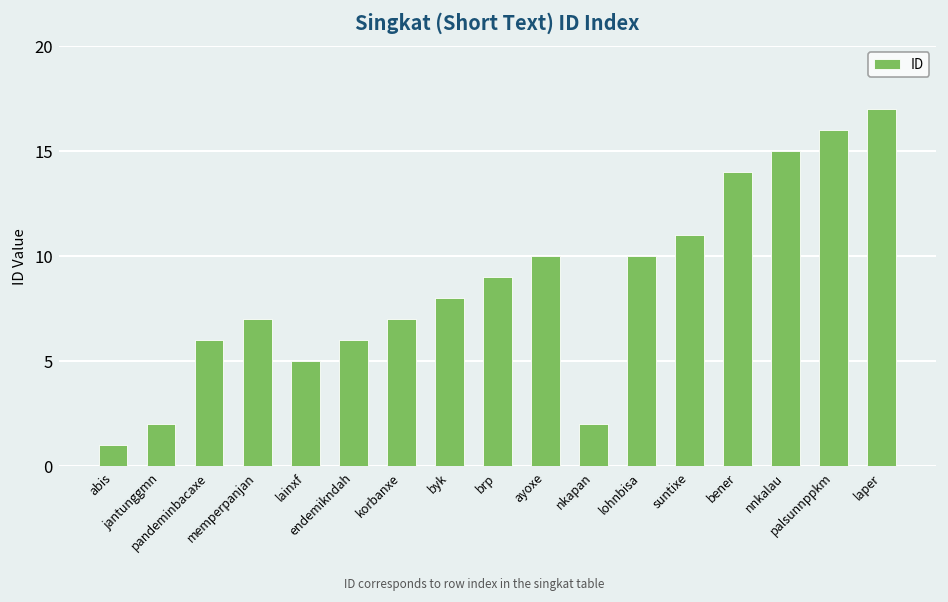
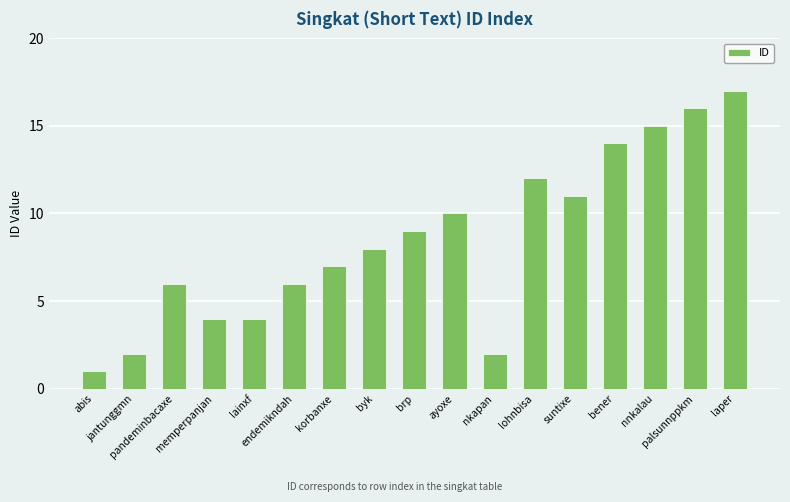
  {
    "abis": 1,
    "jantunggmn": 2,
    "pandeminbacaxe": 6,
-   "memperpanjan": 7,
-   "lainxf": 5,
+   "memperpanjan": 4,
+   "lainxf": 4,
    "endemikndah": 6,
    "korbanxe": 7,
    "byk": 8,
    "brp": 9,
    "ayoxe": 10,
    "nkapan": 2,
-   "lohnbisa": 10,
+   "lohnbisa": 12,
    "suntixe": 11,
    "bener": 14,
    "nnkalau": 15,
    "palsunnppkm": 16,
    "laper": 17
  }
